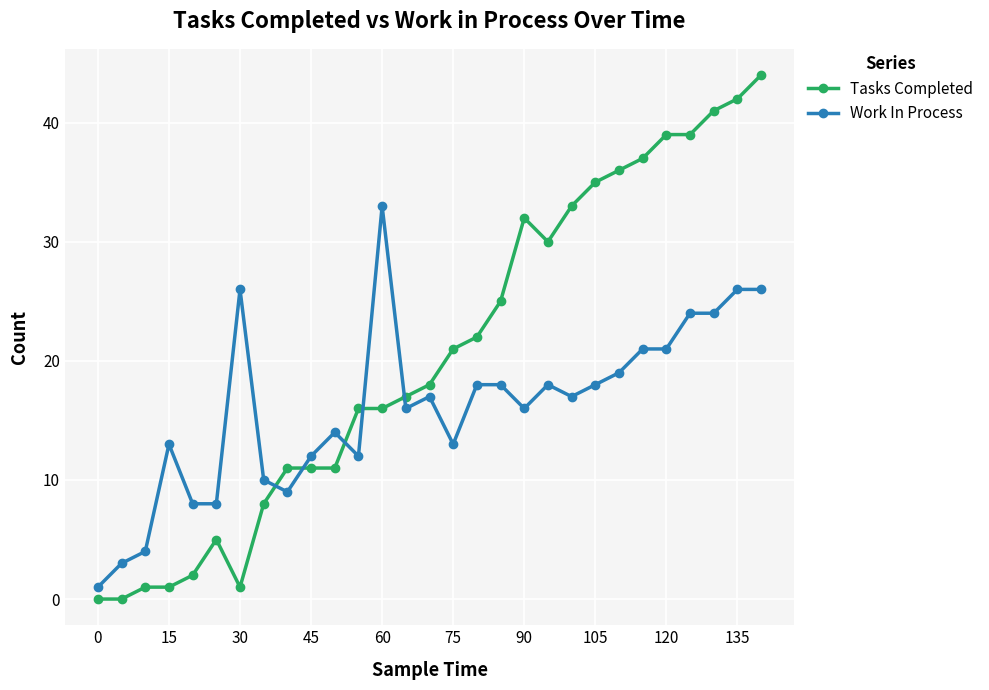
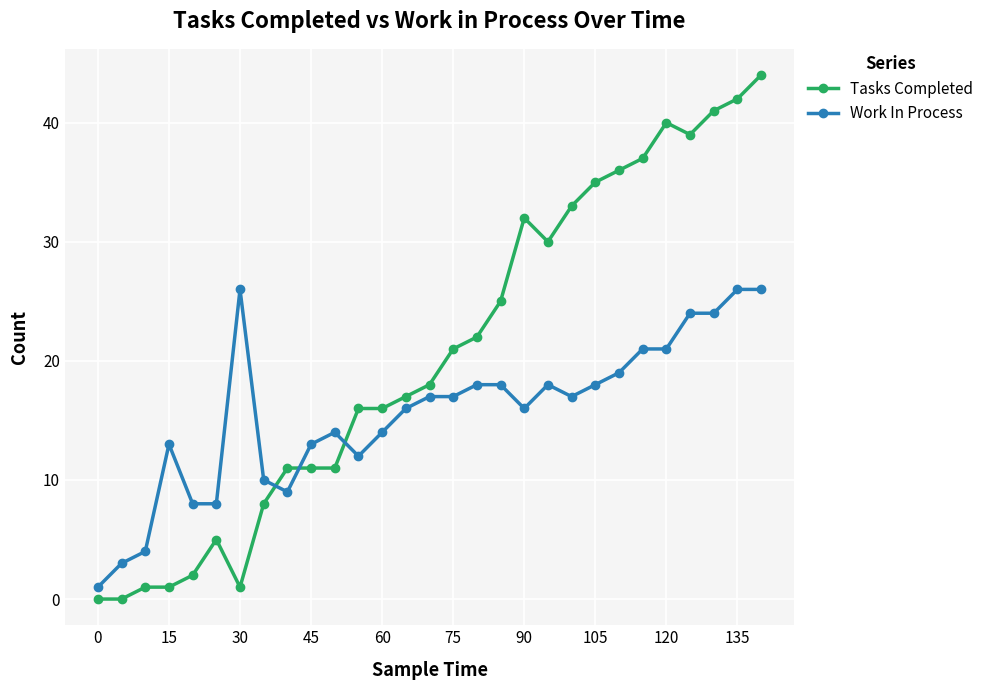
  {
    "Tasks Completed": {
      "0": 0,
      "15": 1,
      "30": 1,
      "45": 11,
      "60": 16,
      "75": 21,
      "90": 32,
      "105": 35,
-     "120": 39,
+     "120": 40,
      "135": 42
    },
    "Work In Process": {
      "0": 1,
      "15": 13,
      "30": 26,
-     "45": 12,
-     "60": 33,
-     "75": 13,
+     "45": 13,
+     "60": 14,
+     "75": 17,
      "90": 16,
      "105": 18,
      "120": 21,
      "135": 26
    }
  }
